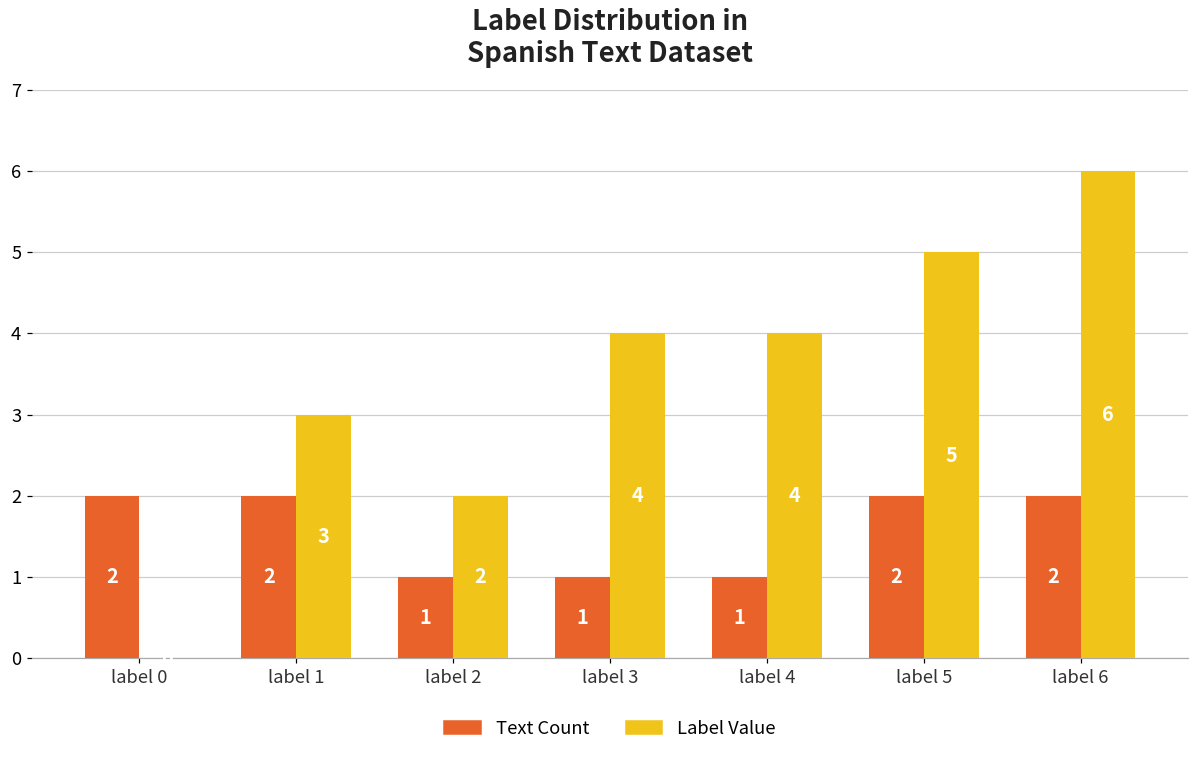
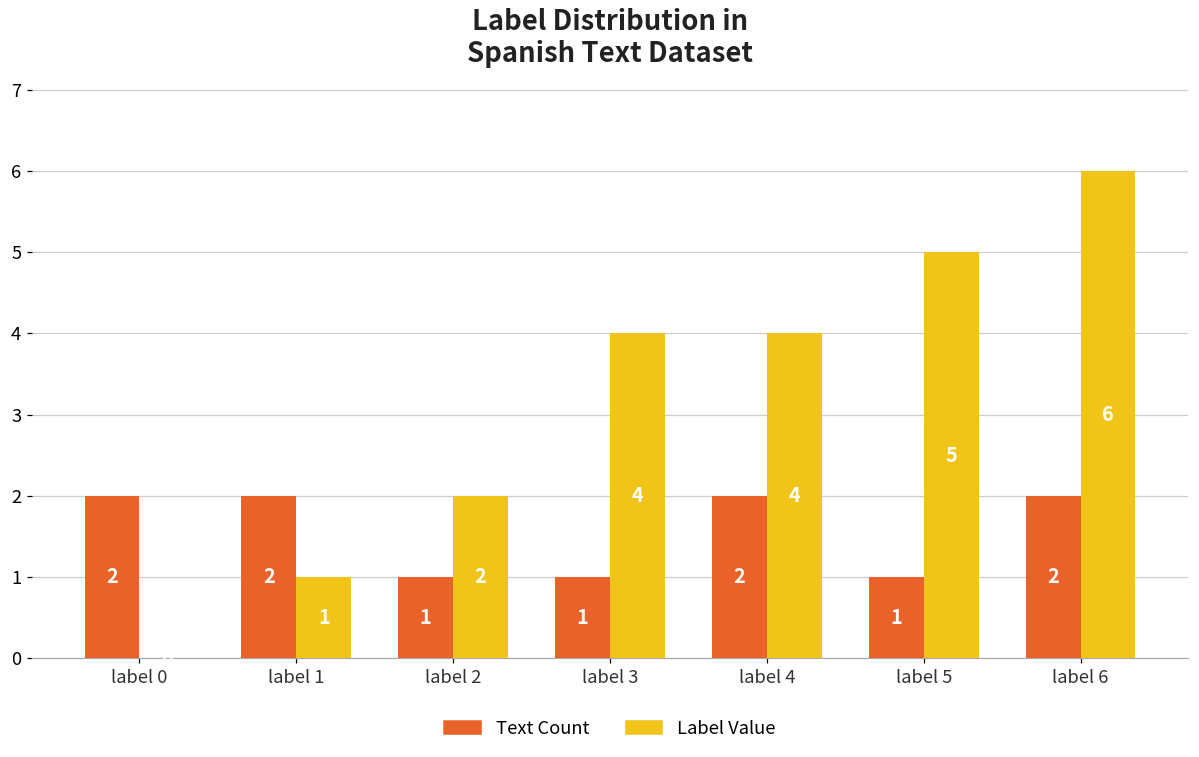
  {
    "Text Count": {
      "label 0": 2,
      "label 1": 2,
      "label 2": 1,
      "label 3": 1,
-     "label 4": 1,
-     "label 5": 2,
+     "label 4": 2,
+     "label 5": 1,
      "label 6": 2
    },
    "Label Value": {
-     "label 1": 3,
+     "label 1": 1,
      "label 2": 2,
      "label 3": 4,
      "label 4": 4,
      "label 5": 5,
      "label 6": 6
    }
  }
